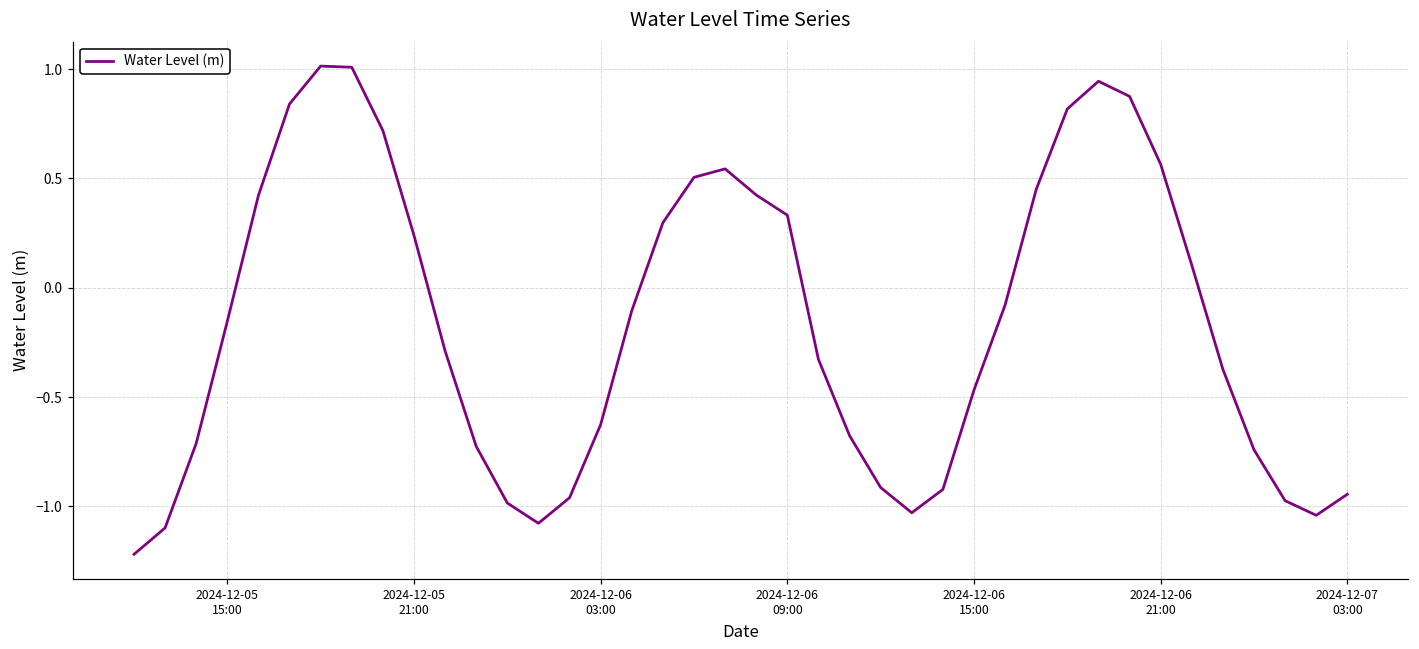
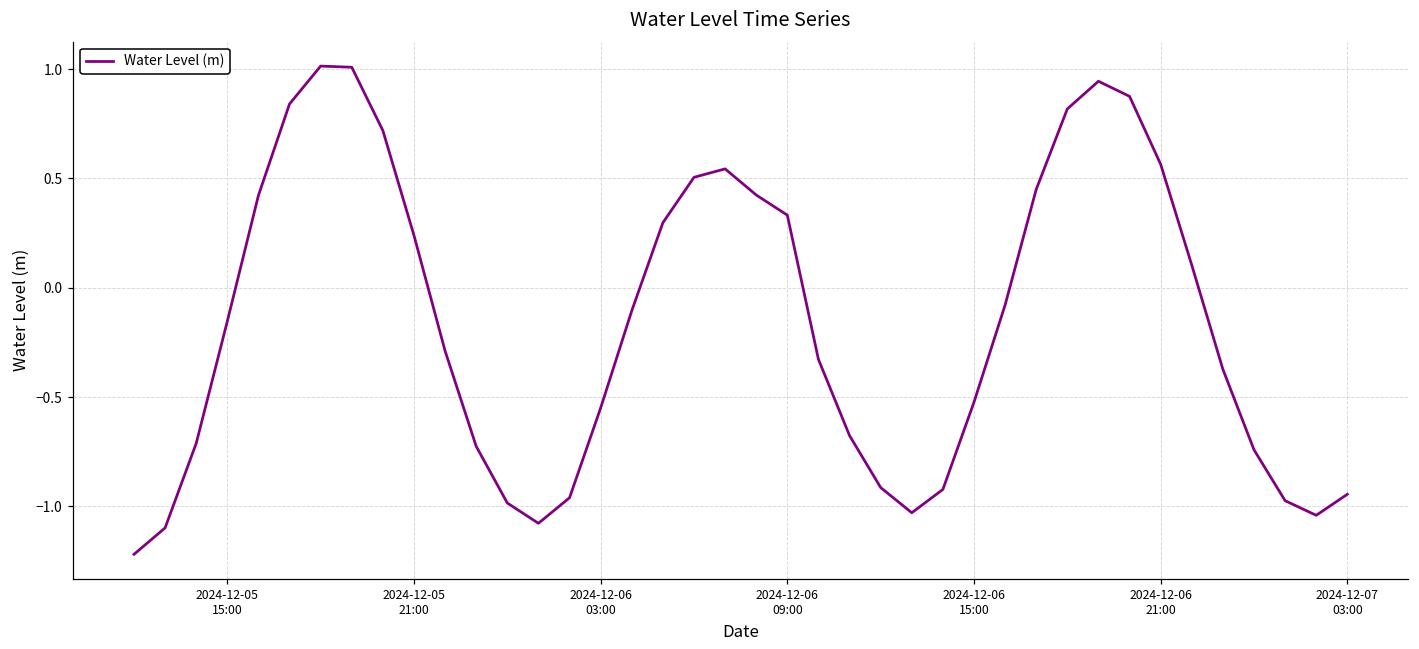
  {
    "2024-12-05 15:00": -0.15,
    "2024-12-05 21:00": 0.24,
-   "2024-12-06 03:00": -0.63,
+   "2024-12-06 03:00": -0.55,
    "2024-12-06 09:00": 0.33,
-   "2024-12-06 15:00": -0.47,
+   "2024-12-06 15:00": -0.52,
    "2024-12-06 21:00": 0.56,
    "2024-12-07 03:00": -0.94
  }
